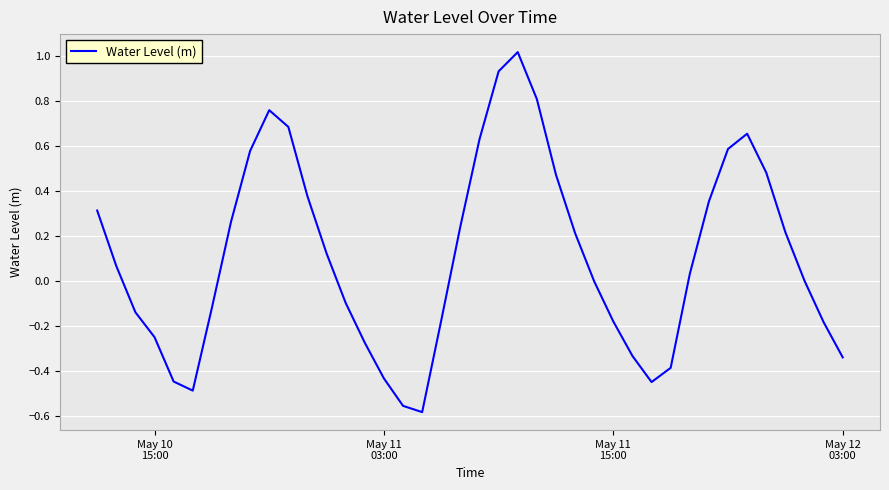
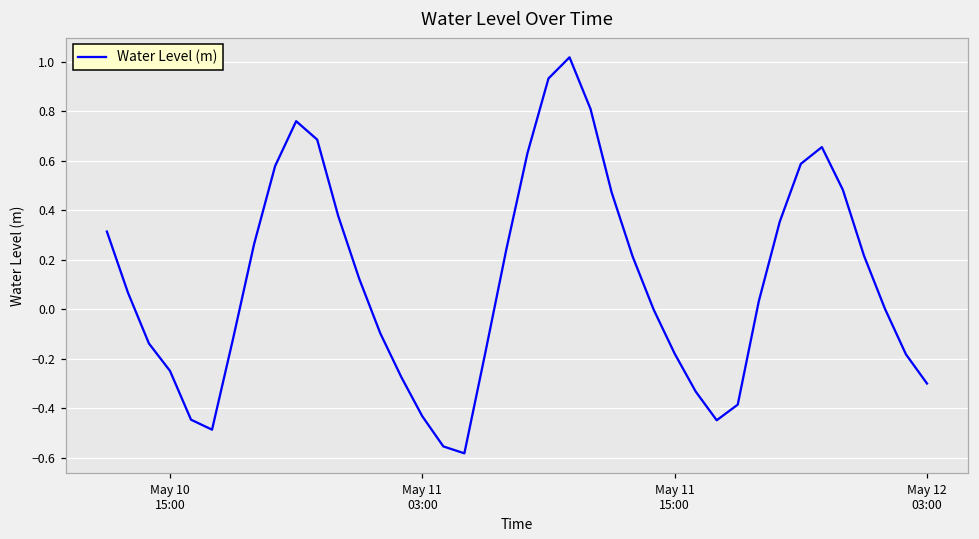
  {
    "May 10 15:00": -0.25,
    "May 11 03:00": -0.43,
    "May 11 15:00": -0.18,
-   "May 12 03:00": -0.34
+   "May 12 03:00": -0.30
  }
